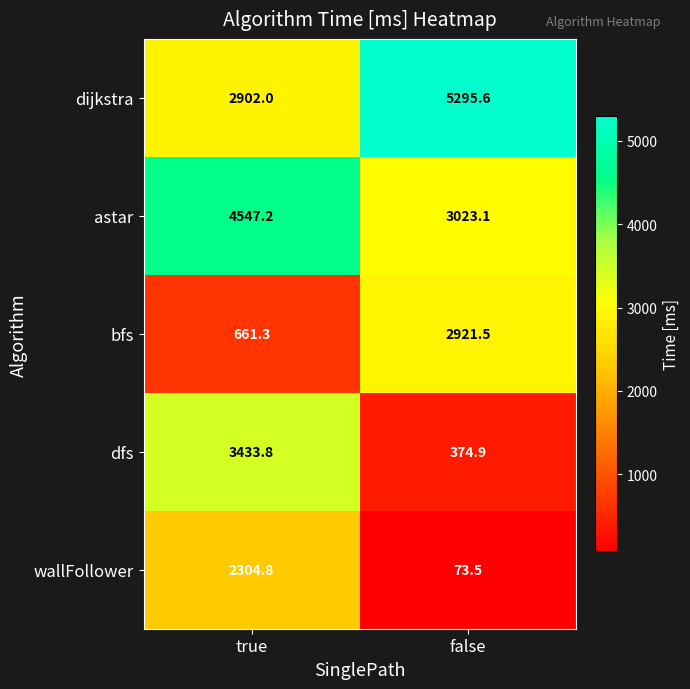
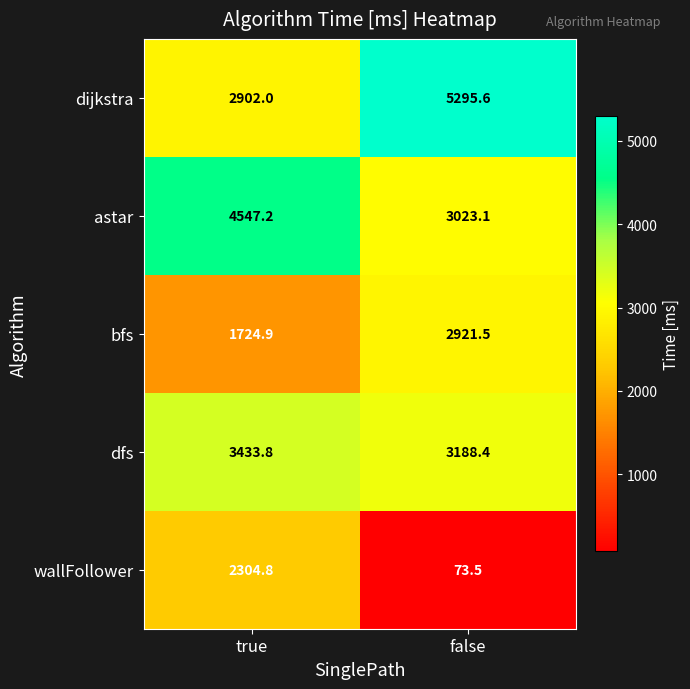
  {
    "dijkstra": {
      "true": 2902.0,
      "false": 5295.6
    },
    "astar": {
      "true": 4547.2,
      "false": 3023.1
    },
    "bfs": {
-     "true": 661.3,
+     "true": 1724.9,
      "false": 2921.5
    },
    "dfs": {
      "true": 3433.8,
-     "false": 374.9
+     "false": 3188.4
    },
    "wallFollower": {
      "true": 2304.8,
      "false": 73.5
    }
  }
